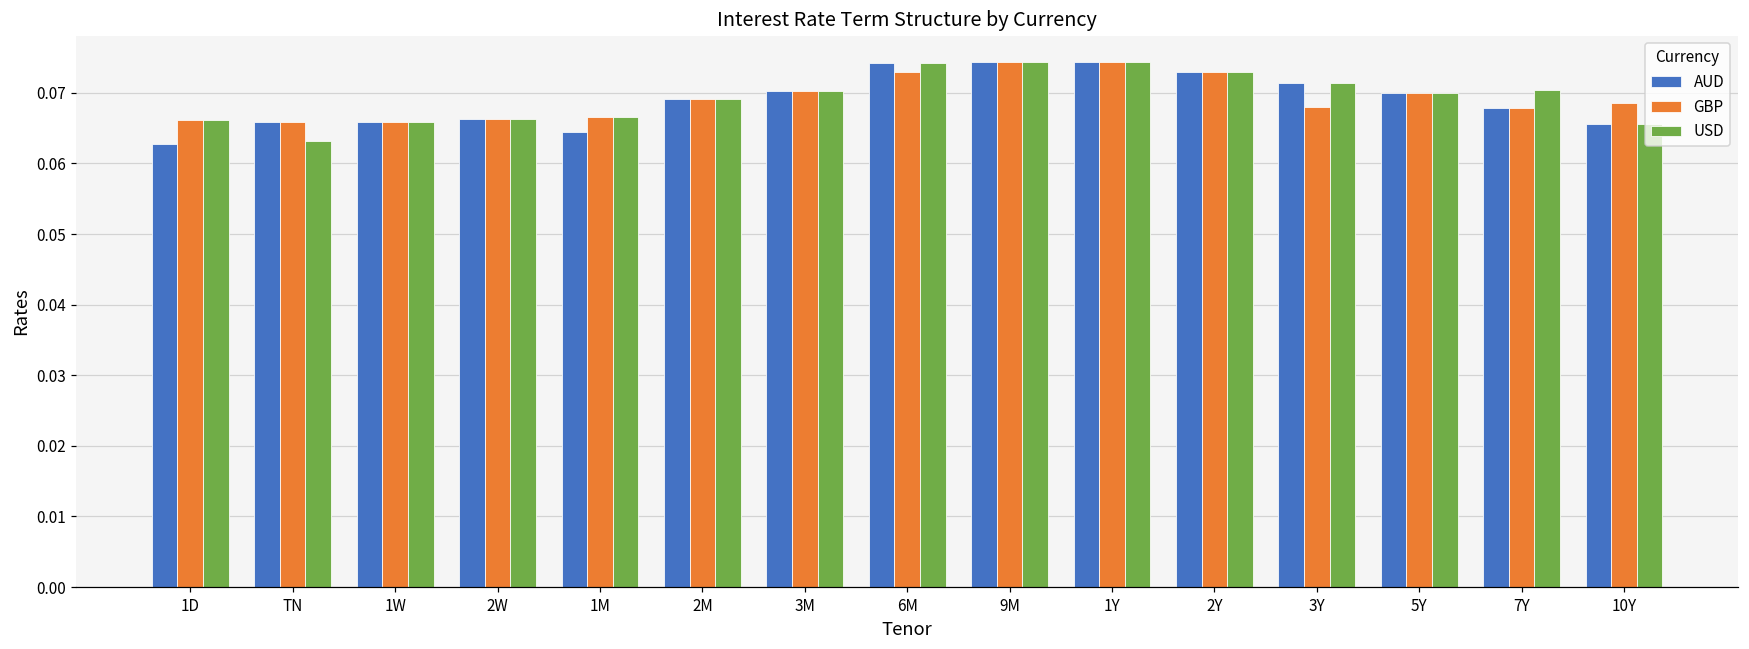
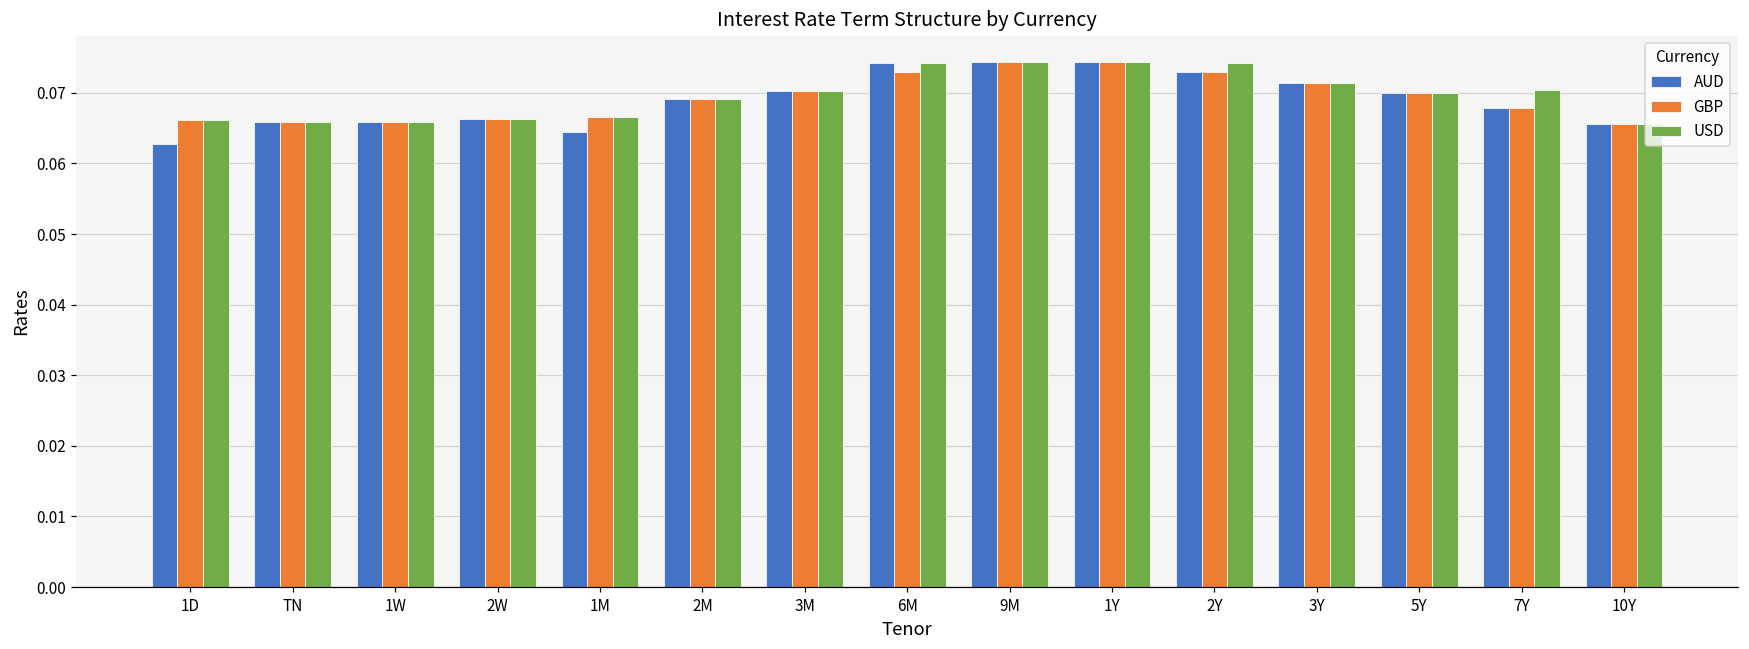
  {
    "AUD": {
      "1D": 0.063,
      "TN": 0.066,
      "1W": 0.066,
      "2W": 0.066,
      "1M": 0.065,
      "2M": 0.069,
      "3M": 0.070,
      "6M": 0.074,
      "9M": 0.074,
      "1Y": 0.074,
      "2Y": 0.073,
      "3Y": 0.071,
      "5Y": 0.070,
      "7Y": 0.068,
      "10Y": 0.066
    },
    "GBP": {
      "1D": 0.066,
      "TN": 0.066,
      "1W": 0.066,
      "2W": 0.066,
      "1M": 0.067,
      "2M": 0.069,
      "3M": 0.070,
      "6M": 0.073,
      "9M": 0.074,
      "1Y": 0.074,
      "2Y": 0.073,
-     "3Y": 0.068,
+     "3Y": 0.071,
      "5Y": 0.070,
      "7Y": 0.068,
-     "10Y": 0.069
+     "10Y": 0.066
    },
    "USD": {
      "1D": 0.066,
-     "TN": 0.063,
+     "TN": 0.066,
      "1W": 0.066,
      "2W": 0.066,
      "1M": 0.067,
      "2M": 0.069,
      "3M": 0.070,
      "6M": 0.074,
      "9M": 0.074,
      "1Y": 0.074,
-     "2Y": 0.073,
+     "2Y": 0.074,
      "3Y": 0.071,
      "5Y": 0.070,
      "7Y": 0.070
    }
  }
